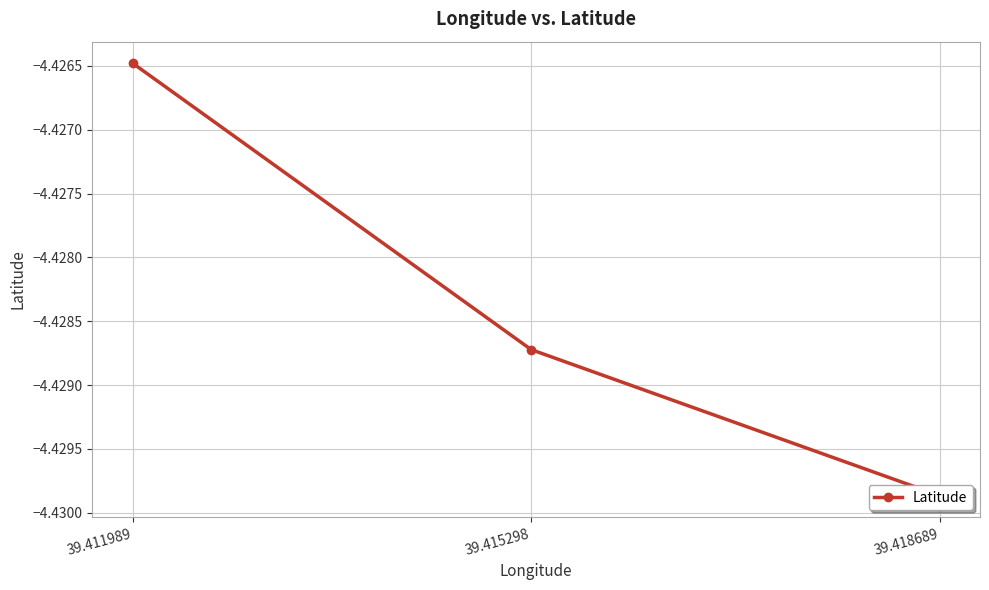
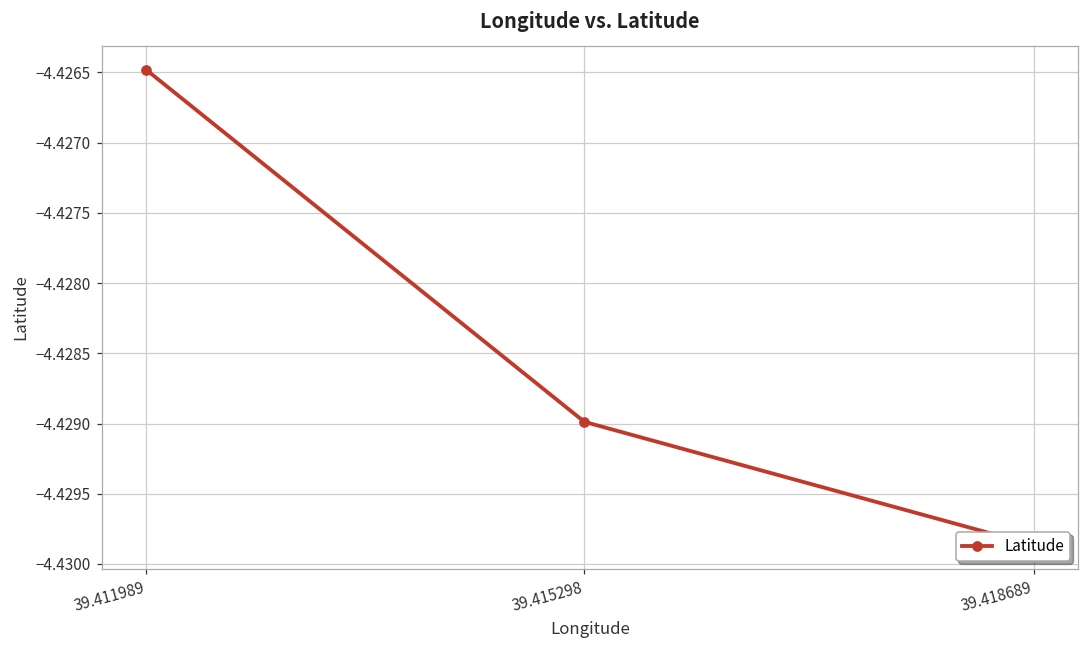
  {
    "39.411989": -4.42648,
-   "39.415298": -4.42872
+   "39.415298": -4.42899
  }
